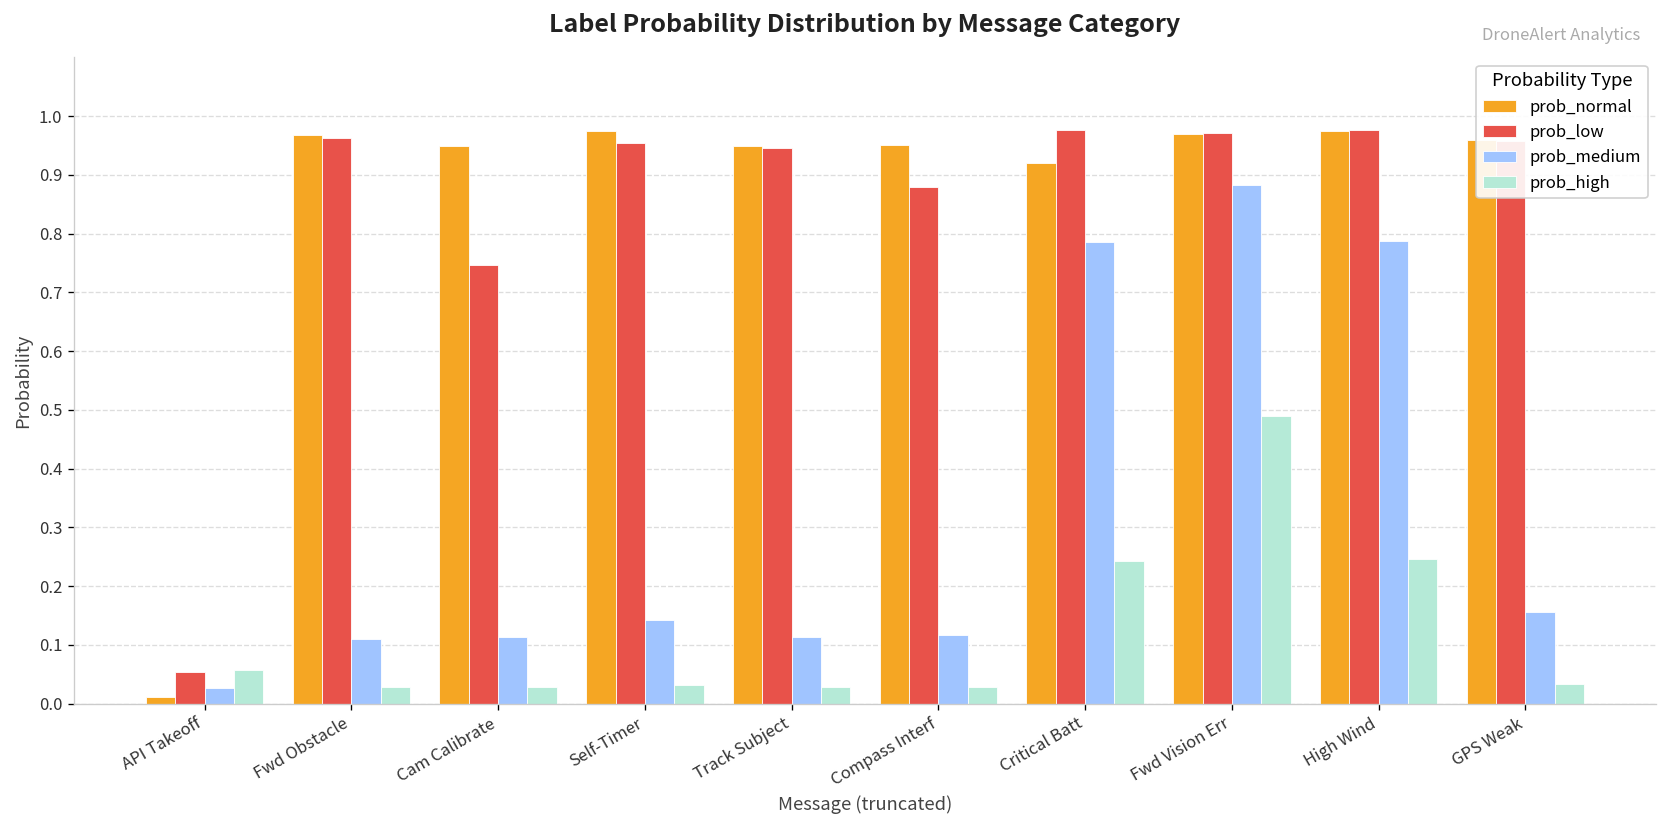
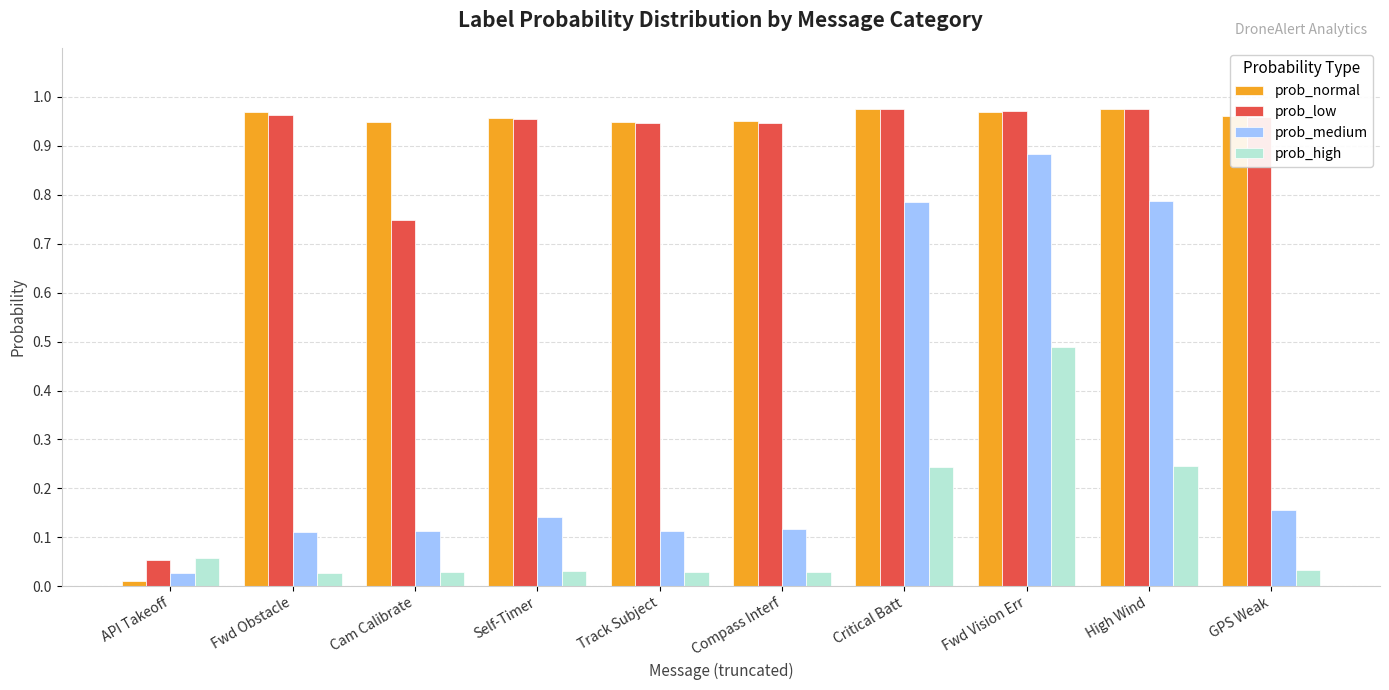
  {
    "prob_normal": {
      "API Takeoff": 0.01,
      "Fwd Obstacle": 0.97,
      "Cam Calibrate": 0.95,
-     "Self-Timer": 0.97,
+     "Self-Timer": 0.96,
      "Track Subject": 0.95,
      "Compass Interf": 0.95,
-     "Critical Batt": 0.92,
+     "Critical Batt": 0.97,
      "Fwd Vision Err": 0.97,
      "High Wind": 0.98
    },
    "prob_low": {
      "API Takeoff": 0.05,
      "Fwd Obstacle": 0.96,
      "Cam Calibrate": 0.75,
      "Self-Timer": 0.95,
      "Track Subject": 0.95,
-     "Compass Interf": 0.88,
+     "Compass Interf": 0.95,
      "Critical Batt": 0.98,
      "Fwd Vision Err": 0.97,
      "High Wind": 0.98
    }
  }
